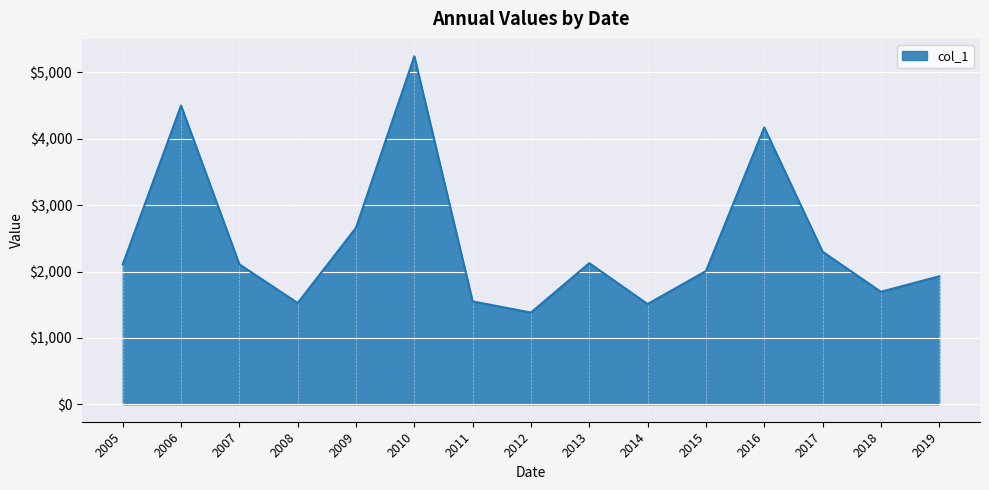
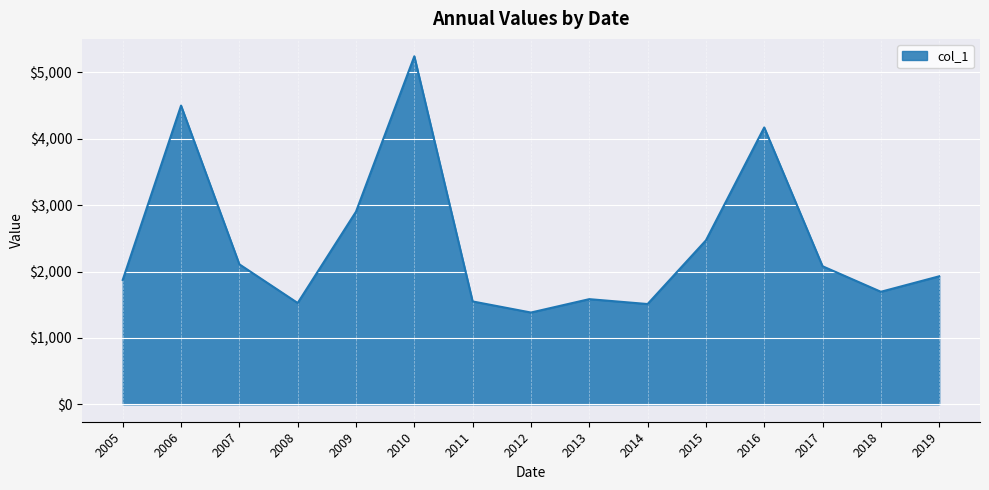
  {
-   "2005": "$2,100",
+   "2005": "$1,900",
    "2006": "$4,500",
    "2007": "$2,100",
    "2008": "$1,500",
-   "2009": "$2,700",
+   "2009": "$2,900",
    "2010": "$5,200",
    "2011": "$1,500",
    "2012": "$1,400",
-   "2013": "$2,100",
+   "2013": "$1,600",
    "2014": "$1,500",
-   "2015": "$2,000",
+   "2015": "$2,500",
    "2016": "$4,200",
-   "2017": "$2,300",
+   "2017": "$2,100",
    "2018": "$1,700",
    "2019": "$1,900"
  }
